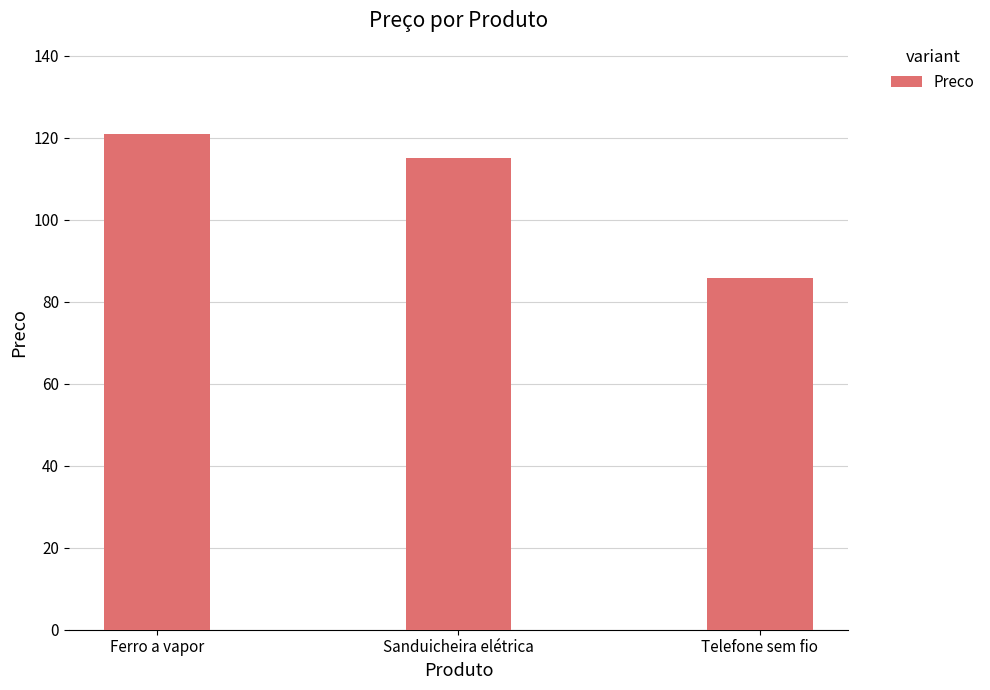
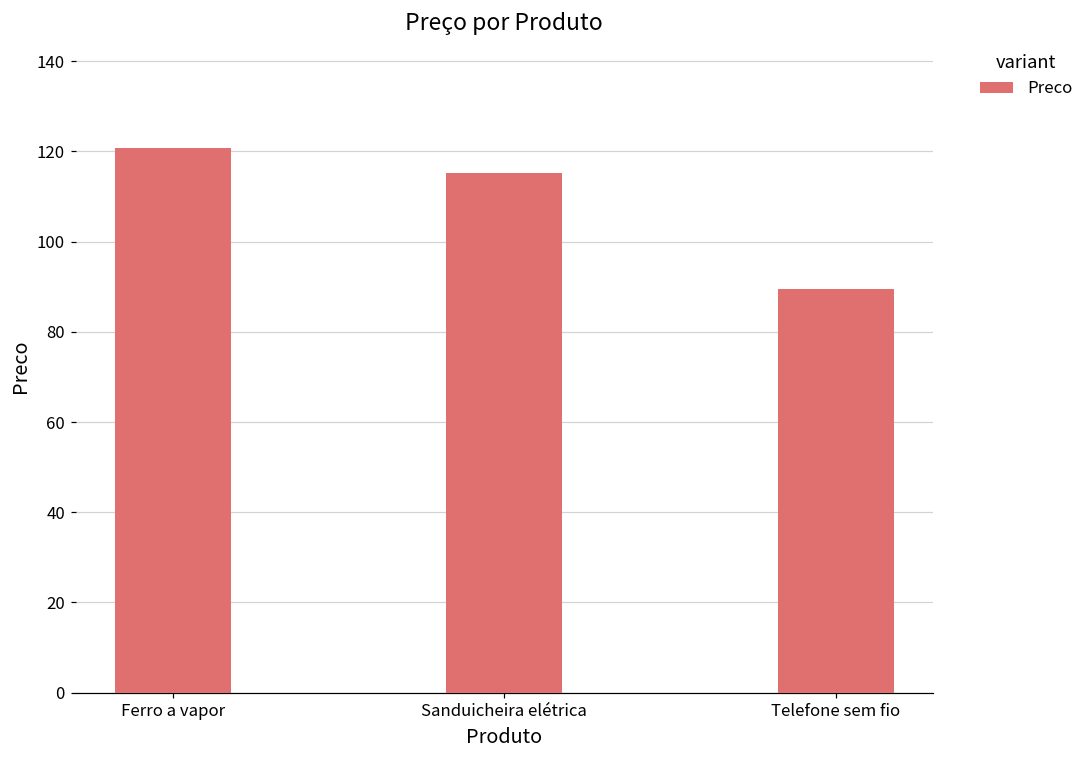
  {
    "Ferro a vapor": 121,
    "Sanduicheira elétrica": 115,
-   "Telefone sem fio": 86
+   "Telefone sem fio": 89
  }
